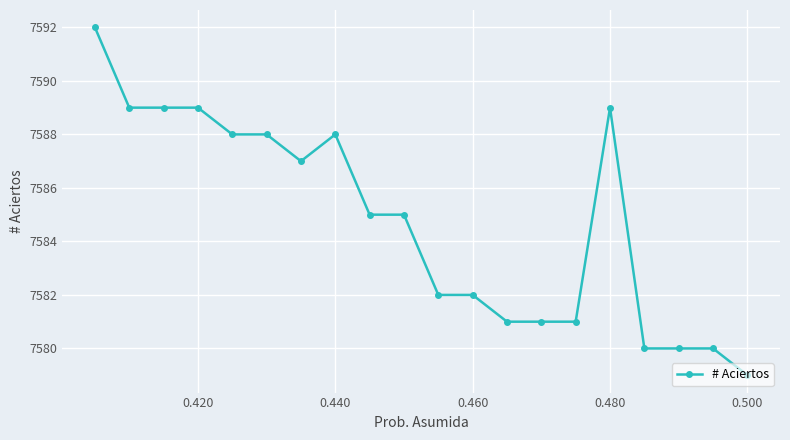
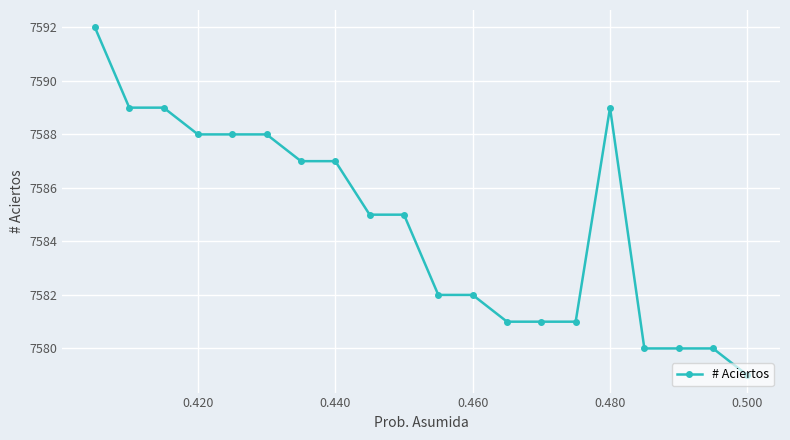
  {
-   "0.420": 7589,
-   "0.440": 7588,
+   "0.420": 7588,
+   "0.440": 7587,
    "0.460": 7582,
    "0.480": 7589
  }
